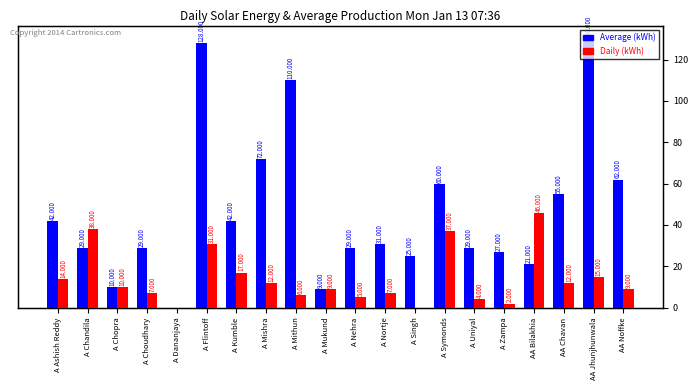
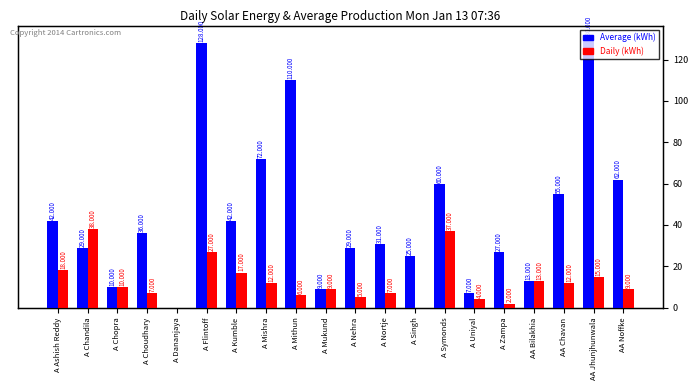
  {
    "Average (kWh)": {
      "A Ashish Reddy": 42.000,
      "A Chandila": 29.000,
      "A Chopra": 10.000,
-     "A Choudhary": 29.000,
+     "A Choudhary": 36.000,
      "A Flintoff": 128.000,
      "A Kumble": 42.000,
      "A Mishra": 72.000,
      "A Mithun": 110.000,
      "A Mukund": 9.000,
      "A Nehra": 29.000,
      "A Nortje": 31.000,
      "A Singh": 25.000,
      "A Symonds": 60.000,
-     "A Uniyal": 29.000,
+     "A Uniyal": 7.000,
      "A Zampa": 27.000,
-     "AA Bilakhia": 21.000,
+     "AA Bilakhia": 13.000,
      "AA Chavan": 55.000,
      "AA Noffke": 62.000
    },
    "Daily (kWh)": {
-     "A Ashish Reddy": 14.000,
+     "A Ashish Reddy": 18.000,
      "A Chandila": 38.000,
      "A Chopra": 10.000,
      "A Choudhary": 7.000,
-     "A Flintoff": 31.000,
+     "A Flintoff": 27.000,
      "A Kumble": 17.000,
      "A Mishra": 12.000,
      "A Mithun": 6.000,
      "A Mukund": 9.000,
      "A Nehra": 5.000,
      "A Nortje": 7.000,
      "A Symonds": 37.000,
      "A Uniyal": 4.000,
      "A Zampa": 2.000,
-     "AA Bilakhia": 46.000,
+     "AA Bilakhia": 13.000,
      "AA Chavan": 12.000,
      "AA Jhunjhunwala": 15.000,
      "AA Noffke": 9.000
    }
  }
